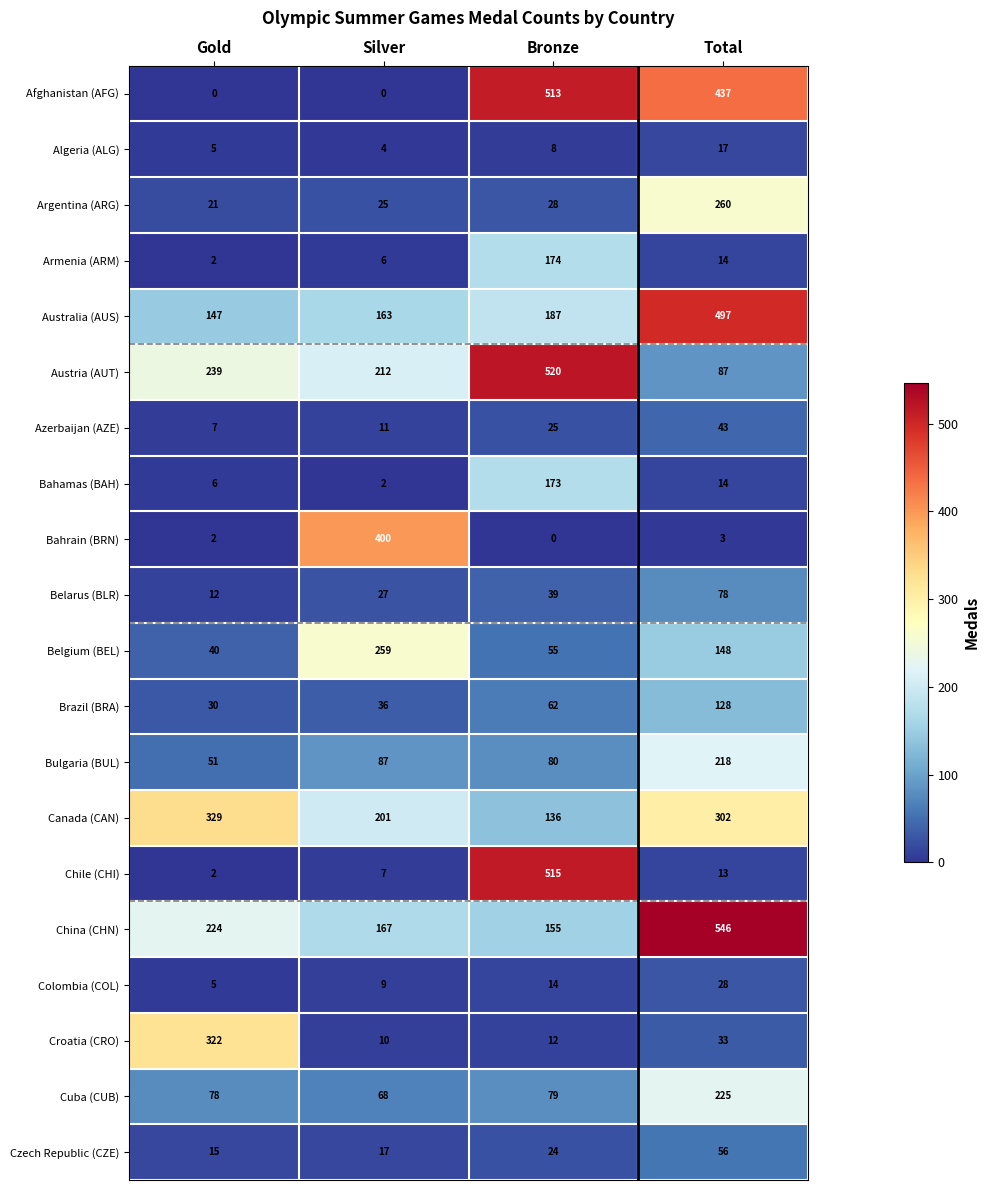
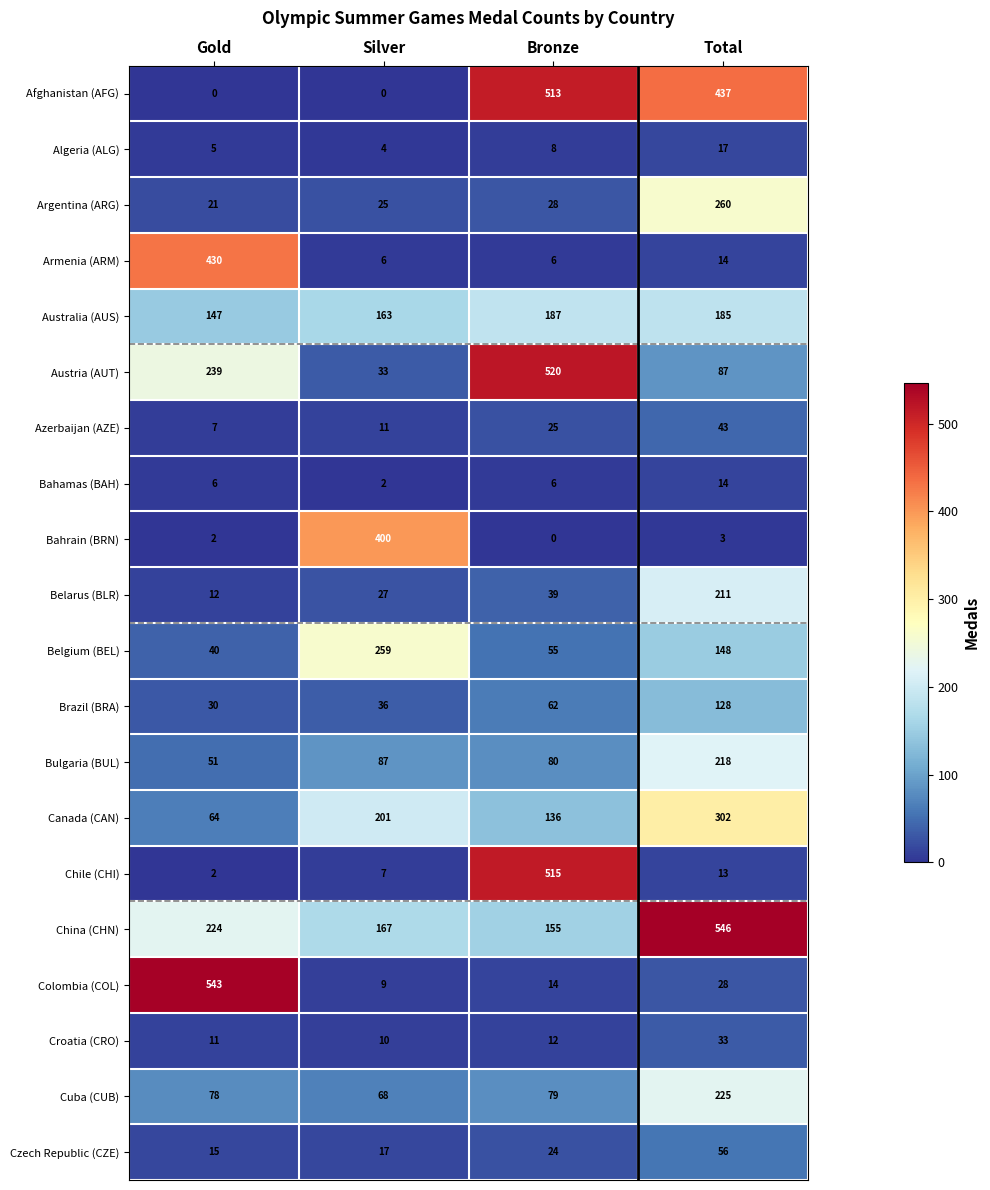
  {
    "Afghanistan (AFG)": {
      "Gold": 0,
      "Silver": 0,
      "Bronze": 513,
      "Total": 437
    },
    "Algeria (ALG)": {
      "Gold": 5,
      "Silver": 4,
      "Bronze": 8,
      "Total": 17
    },
    "Argentina (ARG)": {
      "Gold": 21,
      "Silver": 25,
      "Bronze": 28,
      "Total": 260
    },
    "Armenia (ARM)": {
-     "Gold": 2,
+     "Gold": 430,
      "Silver": 6,
-     "Bronze": 174,
+     "Bronze": 6,
      "Total": 14
    },
    "Australia (AUS)": {
      "Gold": 147,
      "Silver": 163,
      "Bronze": 187,
-     "Total": 497
+     "Total": 185
    },
    "Austria (AUT)": {
      "Gold": 239,
-     "Silver": 212,
+     "Silver": 33,
      "Bronze": 520,
      "Total": 87
    },
    "Azerbaijan (AZE)": {
      "Gold": 7,
      "Silver": 11,
      "Bronze": 25,
      "Total": 43
    },
    "Bahamas (BAH)": {
      "Gold": 6,
      "Silver": 2,
-     "Bronze": 173,
+     "Bronze": 6,
      "Total": 14
    },
    "Bahrain (BRN)": {
      "Gold": 2,
      "Silver": 400,
      "Bronze": 0,
      "Total": 3
    },
    "Belarus (BLR)": {
      "Gold": 12,
      "Silver": 27,
      "Bronze": 39,
-     "Total": 78
+     "Total": 211
    },
    "Belgium (BEL)": {
      "Gold": 40,
      "Silver": 259,
      "Bronze": 55,
      "Total": 148
    },
    "Brazil (BRA)": {
      "Gold": 30,
      "Silver": 36,
      "Bronze": 62,
      "Total": 128
    },
    "Bulgaria (BUL)": {
      "Gold": 51,
      "Silver": 87,
      "Bronze": 80,
      "Total": 218
    },
    "Canada (CAN)": {
-     "Gold": 329,
+     "Gold": 64,
      "Silver": 201,
      "Bronze": 136,
      "Total": 302
    },
    "Chile (CHI)": {
      "Gold": 2,
      "Silver": 7,
      "Bronze": 515,
      "Total": 13
    },
    "China (CHN)": {
      "Gold": 224,
      "Silver": 167,
      "Bronze": 155,
      "Total": 546
    },
    "Colombia (COL)": {
-     "Gold": 5,
+     "Gold": 543,
      "Silver": 9,
      "Bronze": 14,
      "Total": 28
    },
    "Croatia (CRO)": {
-     "Gold": 322,
+     "Gold": 11,
      "Silver": 10,
      "Bronze": 12,
      "Total": 33
    },
    "Cuba (CUB)": {
      "Gold": 78,
      "Silver": 68,
      "Bronze": 79,
      "Total": 225
    },
    "Czech Republic (CZE)": {
      "Gold": 15,
      "Silver": 17,
      "Bronze": 24,
      "Total": 56
    }
  }
